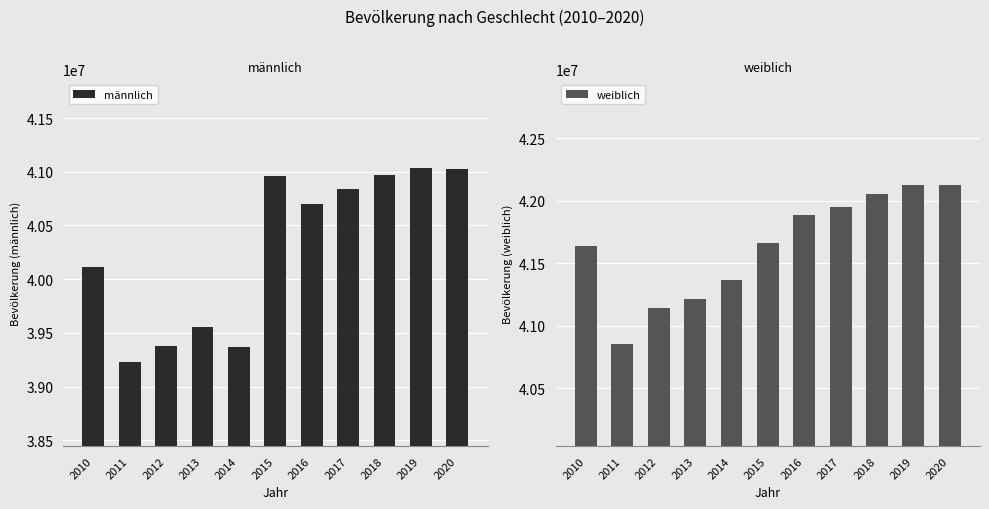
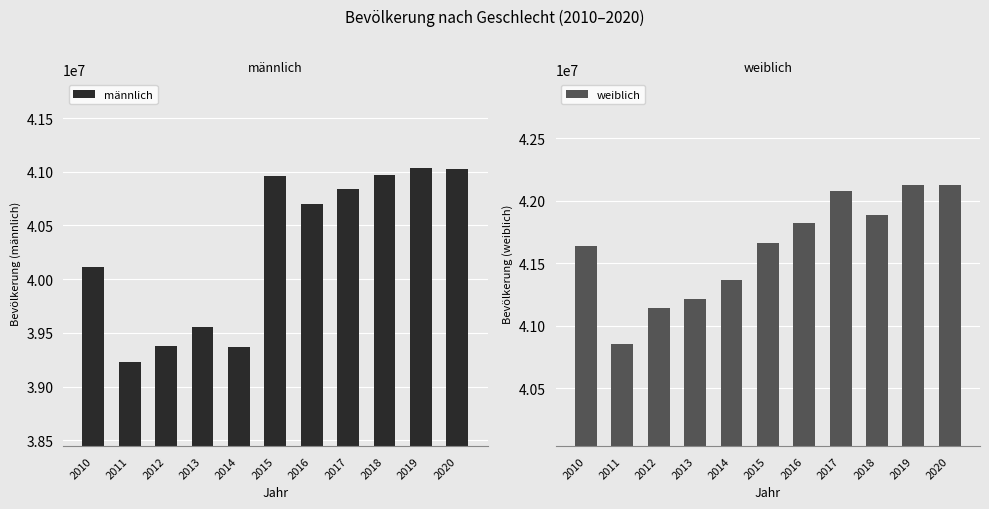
  {
    "männlich": {
      "2010": 40110000,
      "2011": 39230000,
      "2012": 39380000,
      "2013": 39560000,
      "2014": 39370000,
      "2015": 40960000,
      "2016": 40700000,
      "2017": 40840000,
      "2018": 40970000,
      "2019": 41040000,
      "2020": 41030000
    },
    "weiblich": {
      "2010": 41640000,
      "2011": 40850000,
      "2012": 41140000,
      "2013": 41210000,
      "2014": 41360000,
      "2015": 41660000,
-     "2016": 41890000,
-     "2017": 41950000,
-     "2018": 42050000,
+     "2016": 41820000,
+     "2017": 42080000,
+     "2018": 41880000,
      "2019": 42130000,
      "2020": 42130000
    }
  }
